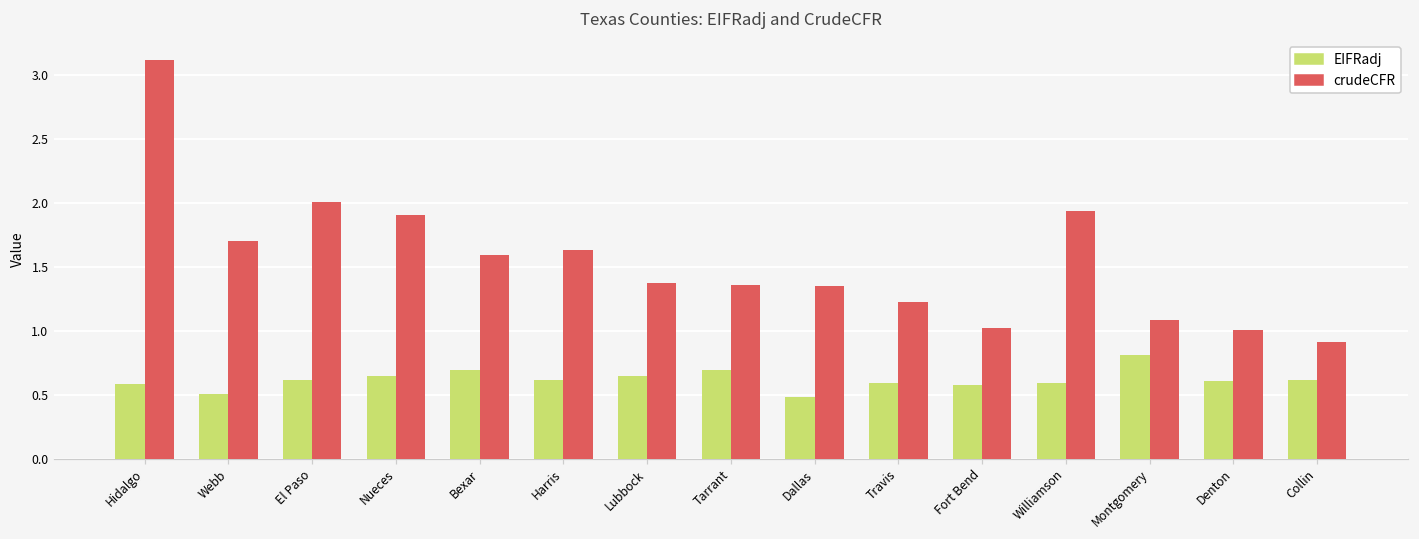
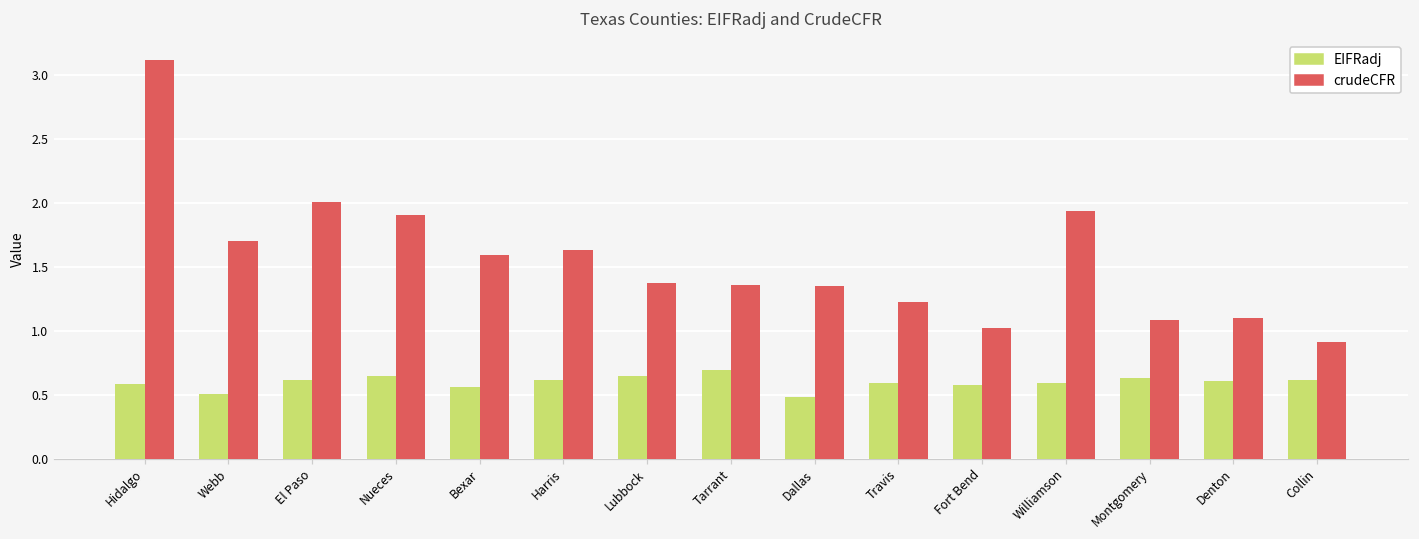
  {
    "EIFRadj": {
      "Hidalgo": 0.58,
      "Webb": 0.51,
      "El Paso": 0.61,
      "Nueces": 0.64,
-     "Bexar": 0.69,
+     "Bexar": 0.56,
      "Harris": 0.62,
      "Lubbock": 0.65,
      "Tarrant": 0.70,
      "Dallas": 0.48,
      "Travis": 0.59,
      "Fort Bend": 0.58,
      "Williamson": 0.59,
-     "Montgomery": 0.81,
+     "Montgomery": 0.63,
      "Denton": 0.61,
      "Collin": 0.61
    },
    "crudeCFR": {
      "Hidalgo": 3.11,
      "Webb": 1.70,
      "El Paso": 2.01,
      "Nueces": 1.91,
      "Bexar": 1.59,
      "Harris": 1.63,
      "Lubbock": 1.37,
      "Tarrant": 1.36,
      "Dallas": 1.35,
      "Travis": 1.22,
      "Fort Bend": 1.02,
      "Williamson": 1.94,
      "Montgomery": 1.09,
-     "Denton": 1.01,
+     "Denton": 1.10,
      "Collin": 0.91
    }
  }
